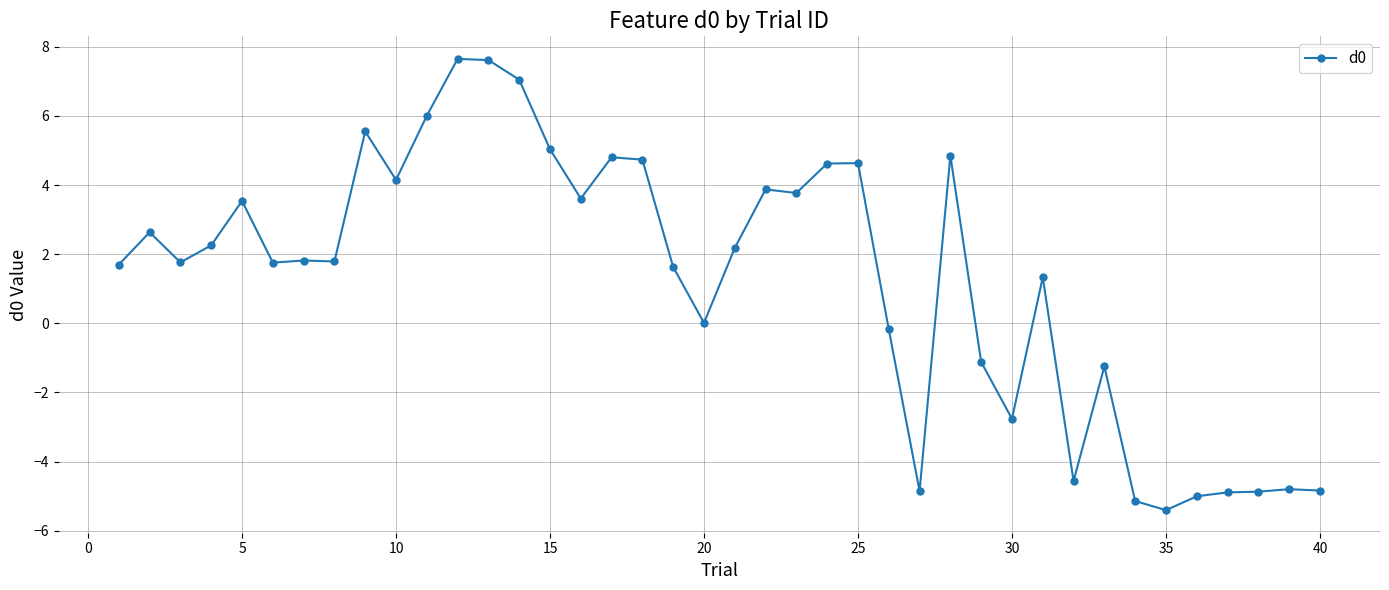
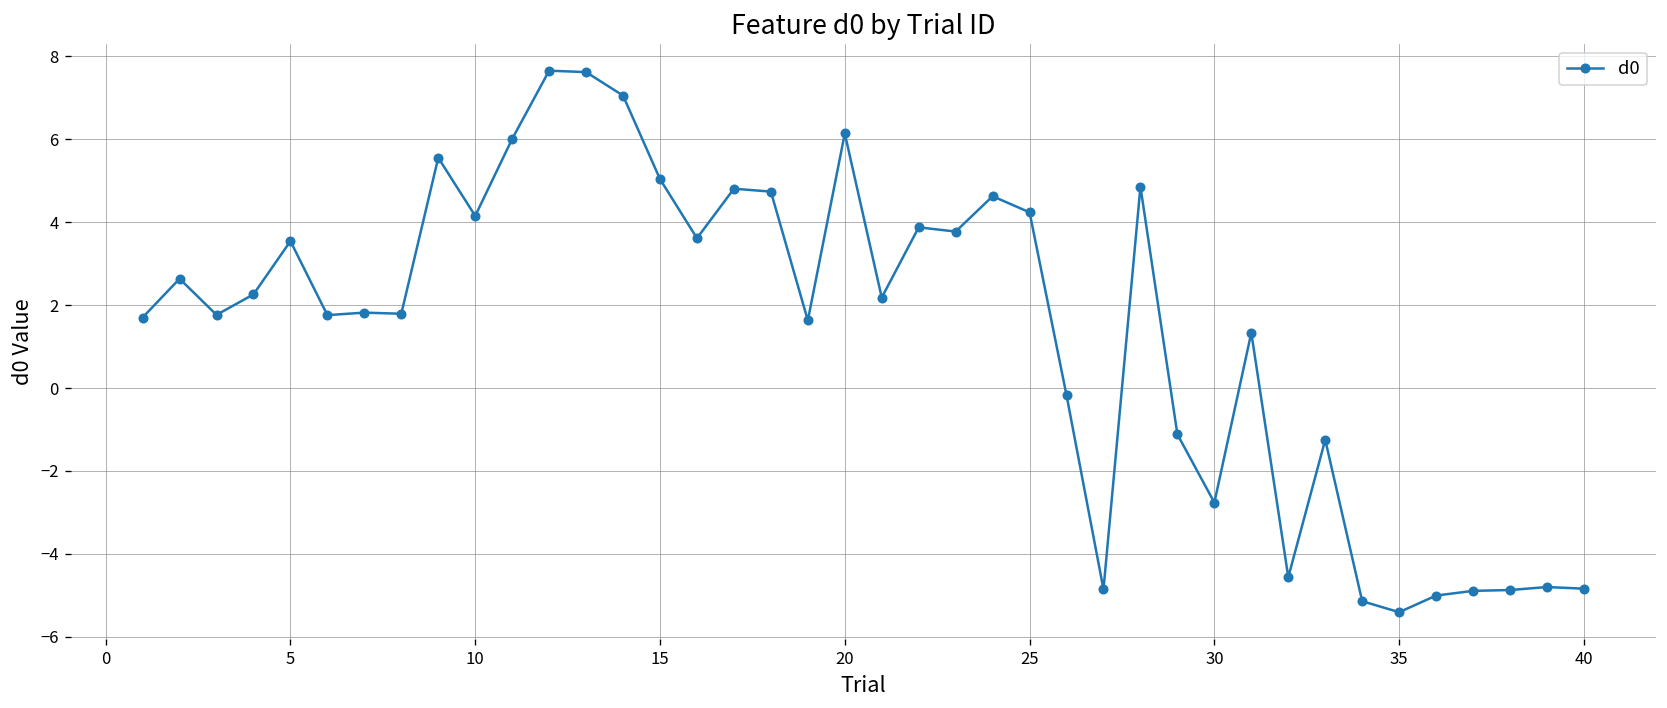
  {
    "5": 3.5,
    "10": 4.1,
    "15": 5.0,
-   "20": 0.0,
-   "25": 4.6,
+   "20": 6.1,
+   "25": 4.2,
    "30": -2.8,
    "35": -5.4,
    "40": -4.8
  }
